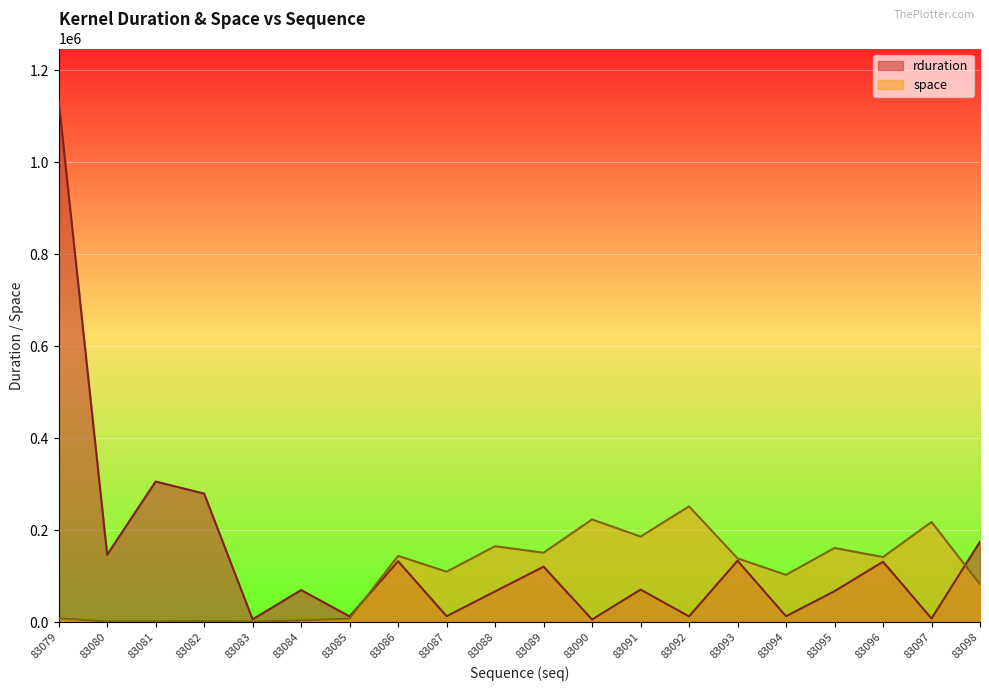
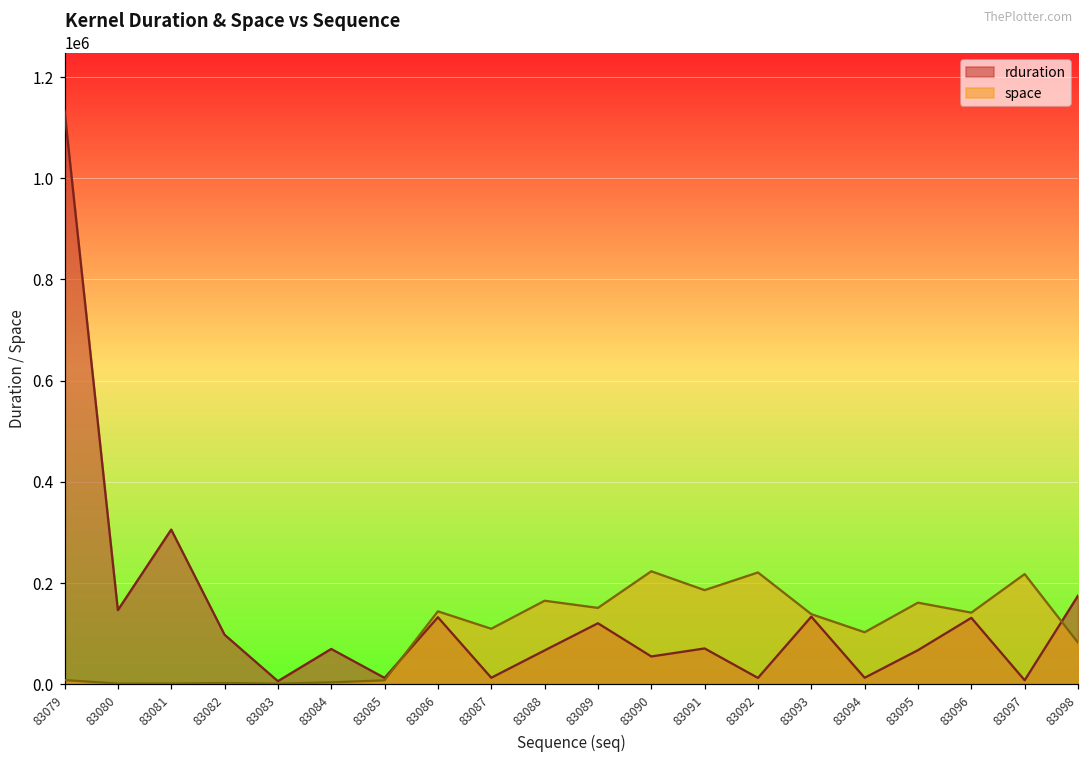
  {
    "rduration": {
      "83079": 1130000,
      "83080": 150000,
      "83081": 310000,
-     "83082": 280000,
+     "83082": 100000,
      "83084": 70000,
      "83086": 130000,
      "83087": 10000,
      "83088": 70000,
      "83089": 120000,
-     "83090": 10000,
+     "83090": 50000,
      "83091": 70000,
      "83092": 10000,
      "83094": 10000,
      "83095": 70000,
      "83096": 130000,
      "83097": 10000,
      "83098": 170000
    },
    "space": {
      "83079": 10000,
      "83080": 0,
      "83081": 0,
      "83082": 0,
      "83084": 0,
      "83086": 140000,
      "83087": 110000,
      "83088": 160000,
      "83089": 150000,
      "83090": 220000,
      "83091": 190000,
-     "83092": 250000,
+     "83092": 220000,
      "83094": 100000,
      "83095": 160000,
      "83096": 140000,
      "83097": 220000,
      "83098": 80000
    }
  }
